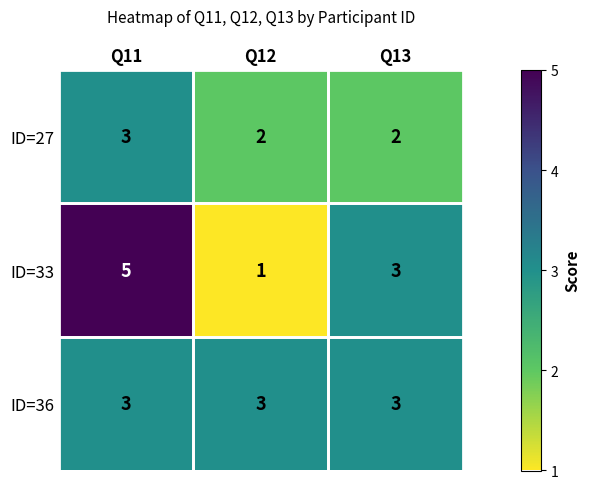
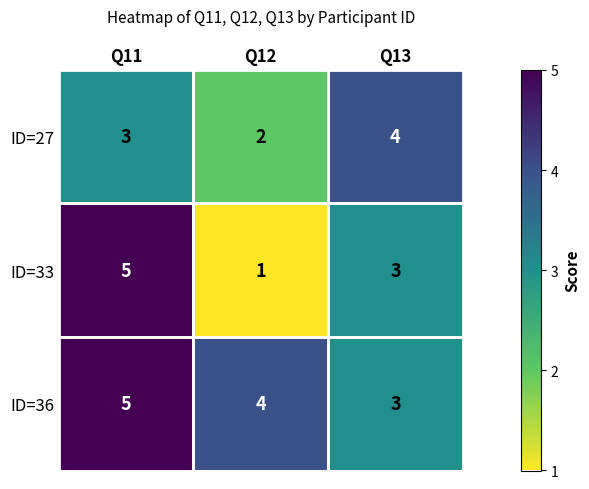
  {
    "ID=27": {
      "Q11": 3,
      "Q12": 2,
-     "Q13": 2
+     "Q13": 4
    },
    "ID=33": {
      "Q11": 5,
      "Q12": 1,
      "Q13": 3
    },
    "ID=36": {
-     "Q11": 3,
-     "Q12": 3,
+     "Q11": 5,
+     "Q12": 4,
      "Q13": 3
    }
  }
